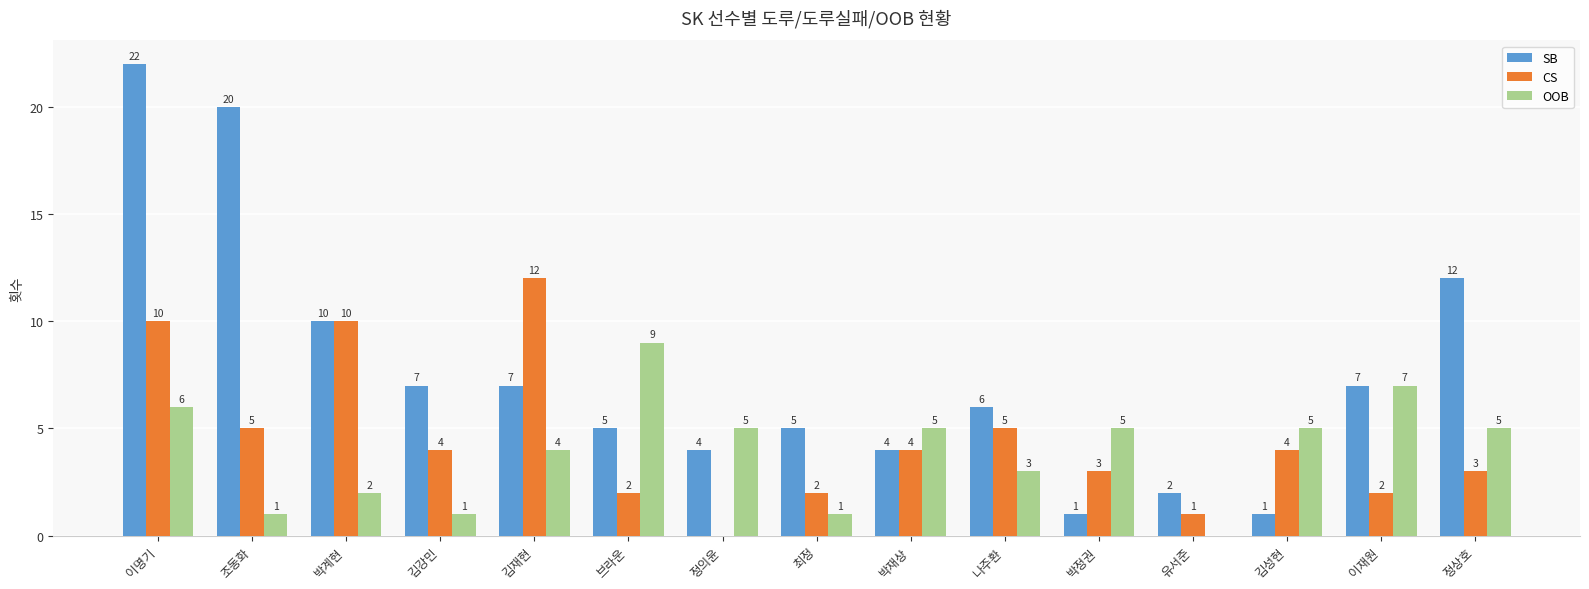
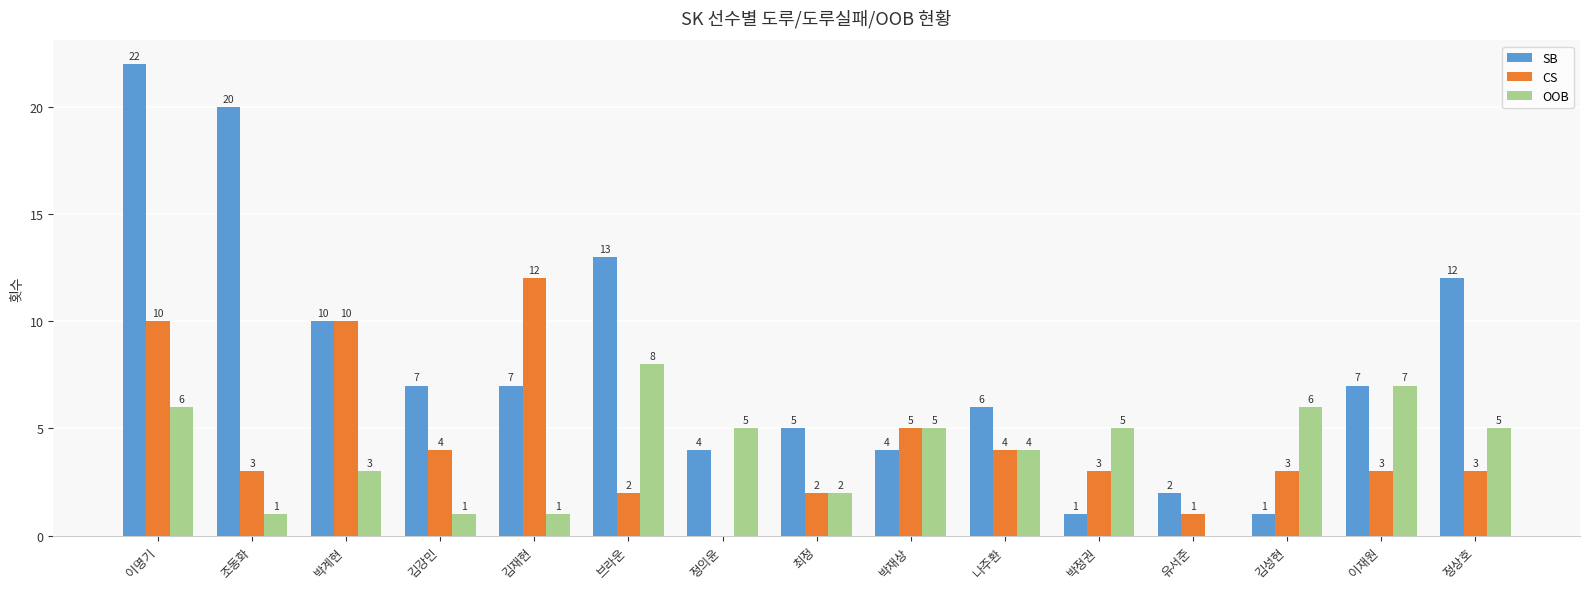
  {
    "SB": {
      "이명기": 22,
      "조동화": 20,
      "박계현": 10,
      "김강민": 7,
      "김재현": 7,
-     "브라운": 5,
+     "브라운": 13,
      "정의윤": 4,
      "최정": 5,
      "박재상": 4,
      "나주환": 6,
      "박정권": 1,
      "유서준": 2,
      "김성현": 1,
      "이재원": 7,
      "정상호": 12
    },
    "CS": {
      "이명기": 10,
-     "조동화": 5,
+     "조동화": 3,
      "박계현": 10,
      "김강민": 4,
      "김재현": 12,
      "브라운": 2,
      "최정": 2,
-     "박재상": 4,
-     "나주환": 5,
+     "박재상": 5,
+     "나주환": 4,
      "박정권": 3,
      "유서준": 1,
-     "김성현": 4,
-     "이재원": 2,
+     "김성현": 3,
+     "이재원": 3,
      "정상호": 3
    },
    "OOB": {
      "이명기": 6,
      "조동화": 1,
-     "박계현": 2,
+     "박계현": 3,
      "김강민": 1,
-     "김재현": 4,
-     "브라운": 9,
+     "김재현": 1,
+     "브라운": 8,
      "정의윤": 5,
-     "최정": 1,
+     "최정": 2,
      "박재상": 5,
-     "나주환": 3,
+     "나주환": 4,
      "박정권": 5,
-     "김성현": 5,
+     "김성현": 6,
      "이재원": 7,
      "정상호": 5
    }
  }
